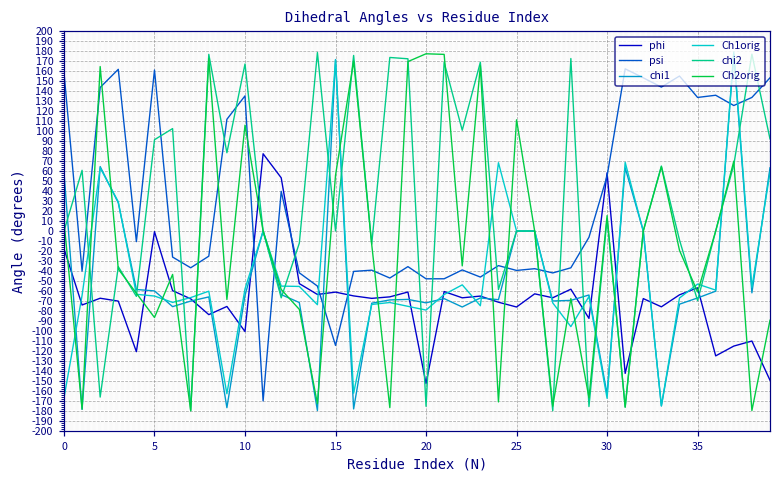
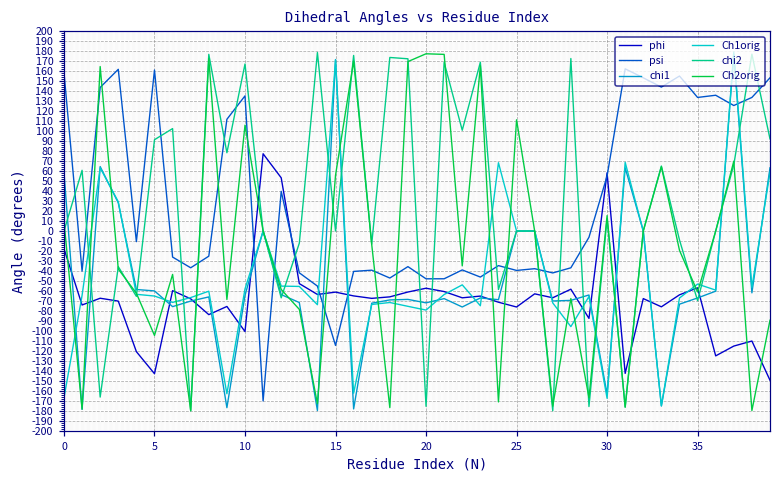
  {
    "phi": {
      "0": -20,
-     "5": 0,
+     "5": -140,
      "10": -100,
      "15": -60,
-     "20": -150,
+     "20": -60,
      "25": -80,
      "30": 60,
      "35": -60
    },
    "psi": {
      "0": 160,
      "5": 160,
      "10": 140,
      "15": -110,
      "20": -50,
      "25": -40,
      "30": 60,
      "35": 130
    },
    "chi2": {
      "0": 0,
      "5": 90,
      "10": 170,
      "15": 0,
      "20": -180,
      "30": 10
    },
    "Ch2orig": {
      "0": 10,
-     "5": -90,
+     "5": -100,
      "10": 110,
      "15": 60,
      "20": 180,
      "25": 110,
      "30": 20,
      "35": -60
    }
  }
